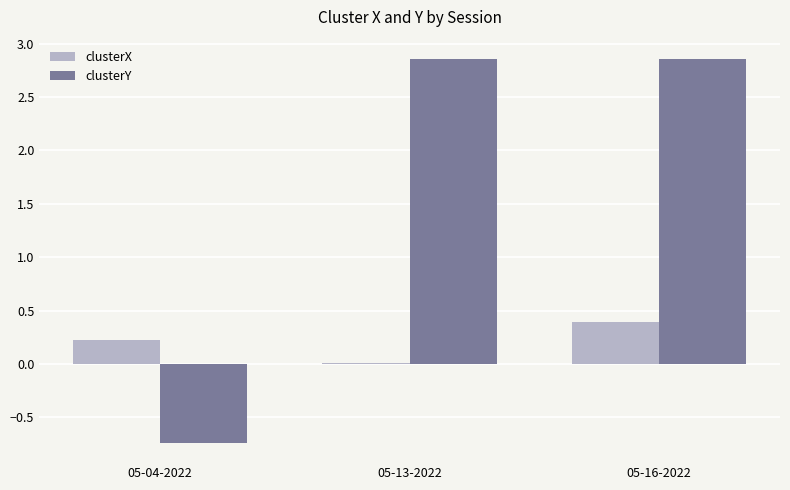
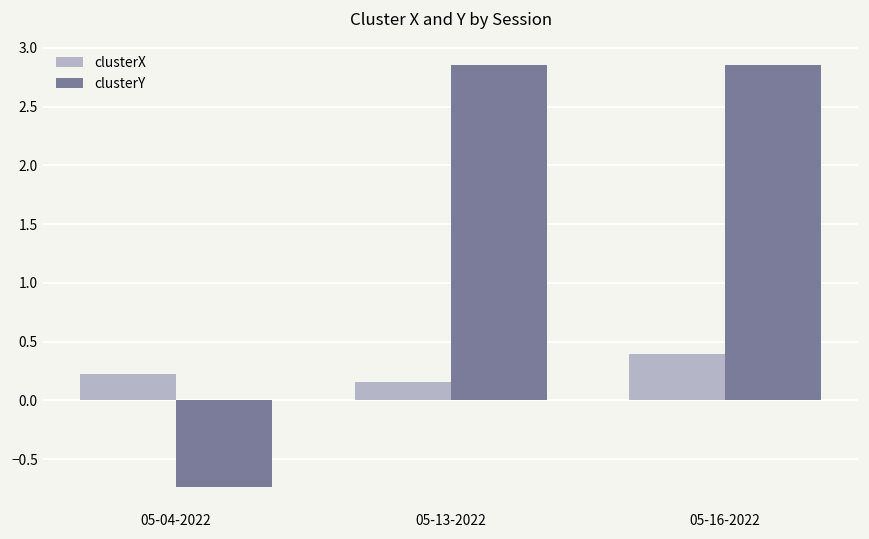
  {
    "clusterX": {
      "05-04-2022": 0.23,
-     "05-13-2022": 0.01,
+     "05-13-2022": 0.16,
      "05-16-2022": 0.40
    },
    "clusterY": {
      "05-04-2022": -0.74,
      "05-13-2022": 2.86,
      "05-16-2022": 2.86
    }
  }
